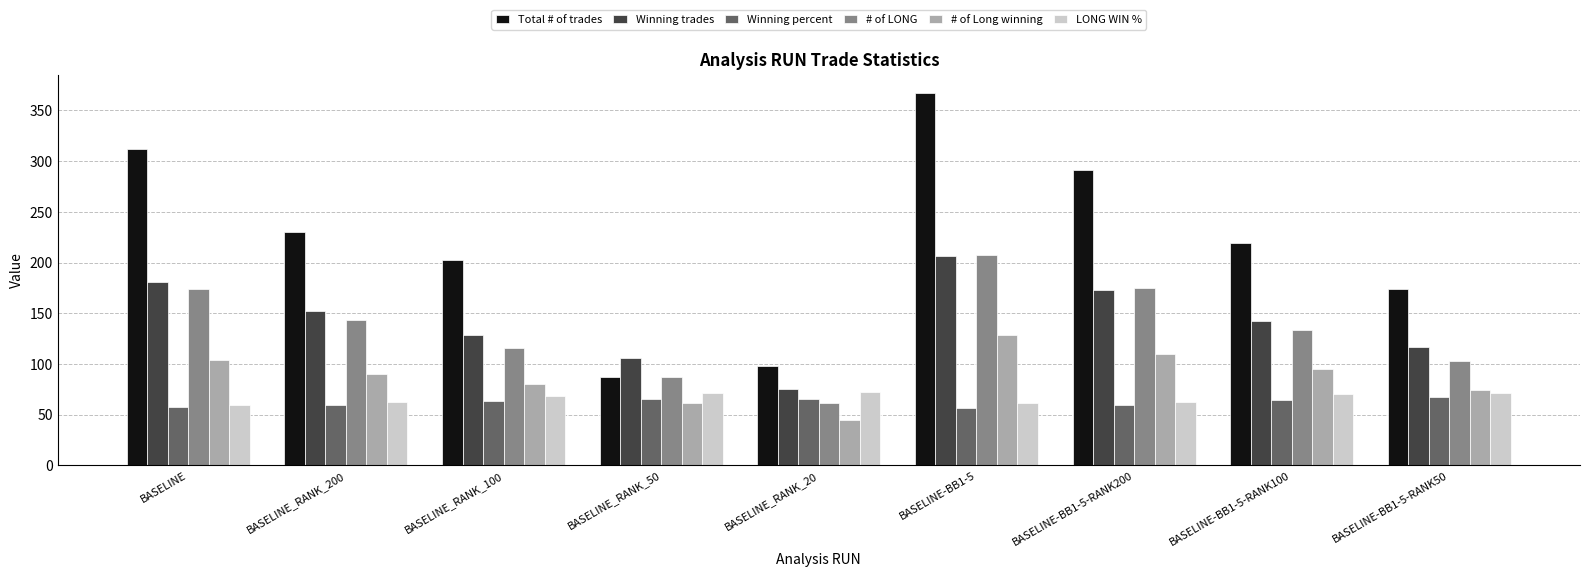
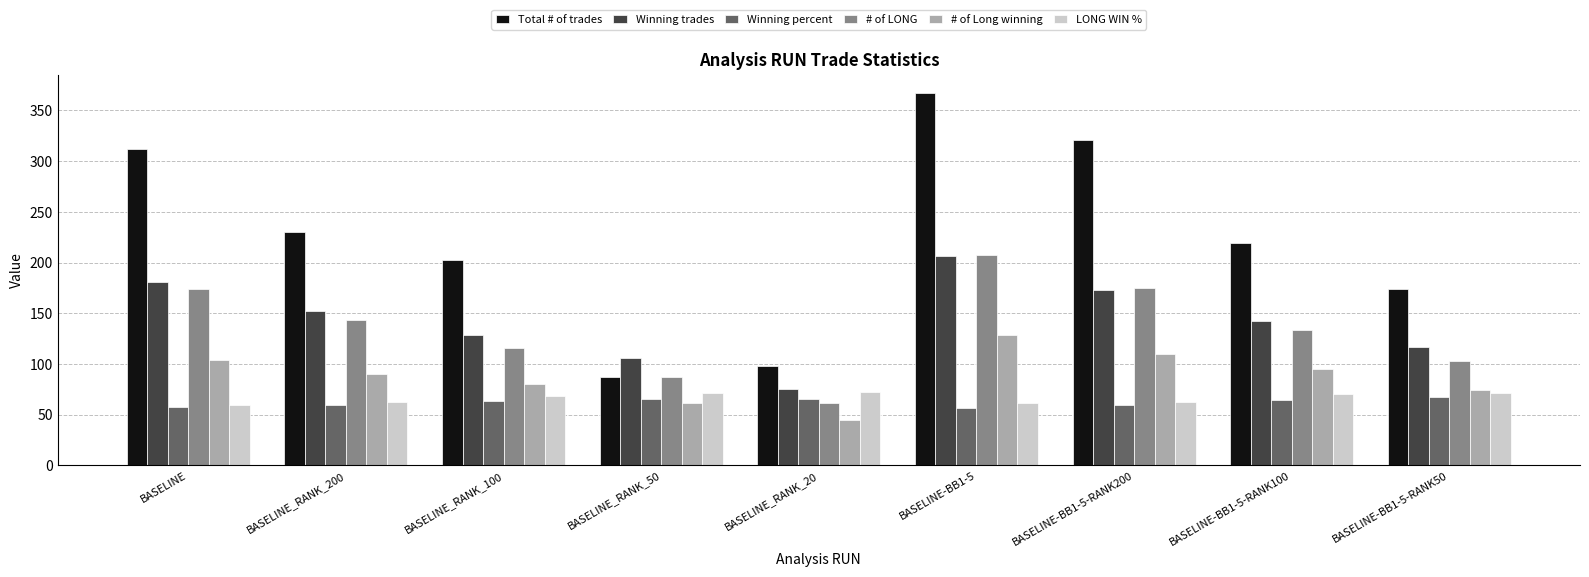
  {
    "Total # of trades": {
      "BASELINE": 312,
      "BASELINE_RANK_200": 230,
      "BASELINE_RANK_100": 203,
      "BASELINE_RANK_50": 87,
      "BASELINE_RANK_20": 98,
      "BASELINE-BB1-5": 367,
-     "BASELINE-BB1-5-RANK200": 291,
+     "BASELINE-BB1-5-RANK200": 321,
      "BASELINE-BB1-5-RANK100": 219,
      "BASELINE-BB1-5-RANK50": 174
    }
  }
